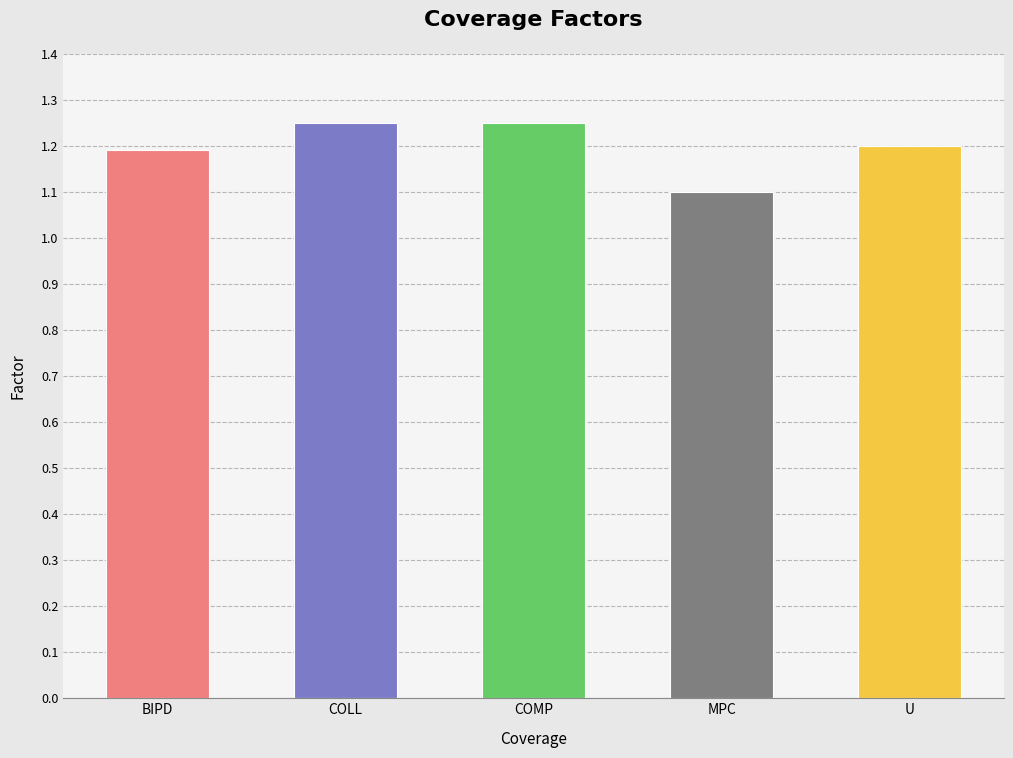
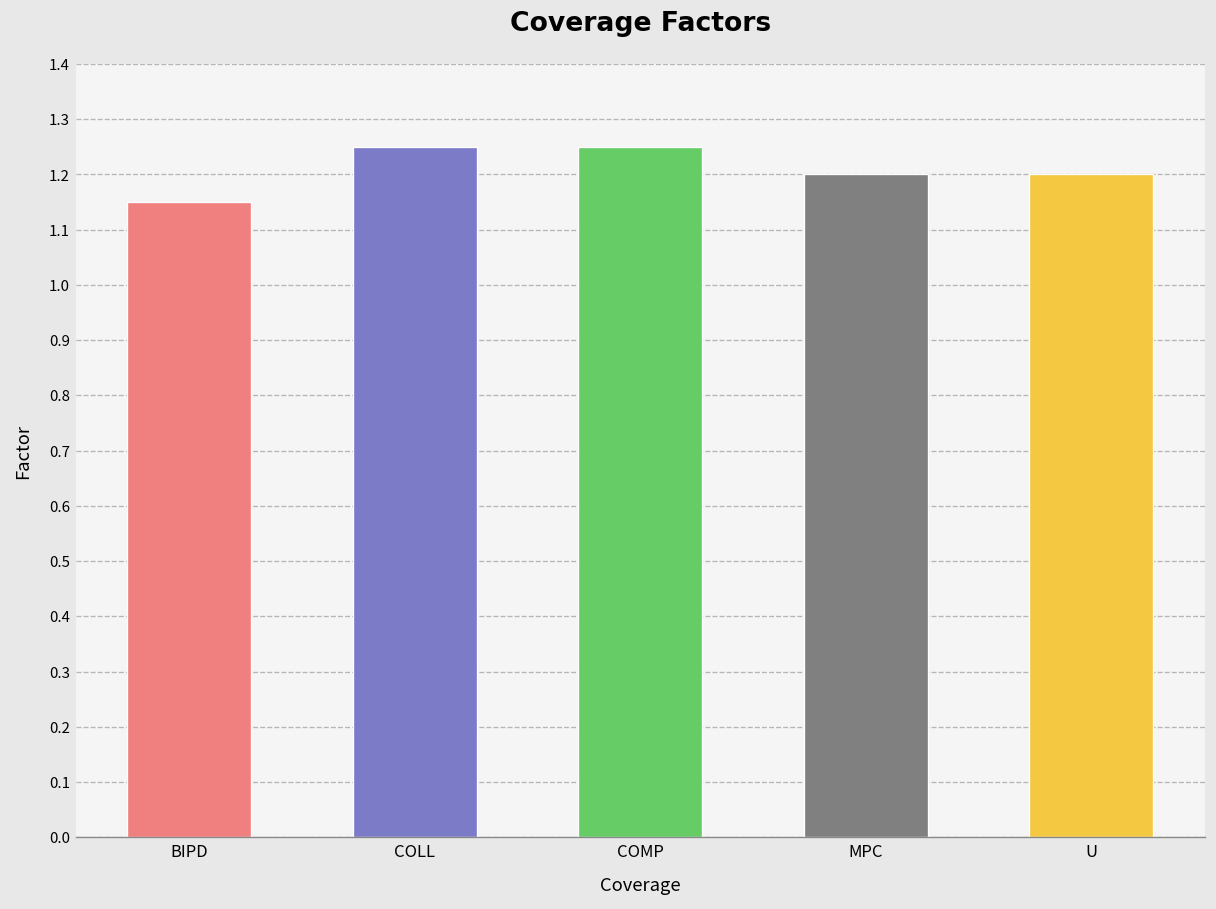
  {
-   "BIPD": 1.19,
+   "BIPD": 1.15,
    "COLL": 1.25,
    "COMP": 1.25,
-   "MPC": 1.1,
+   "MPC": 1.2,
    "U": 1.20
  }
